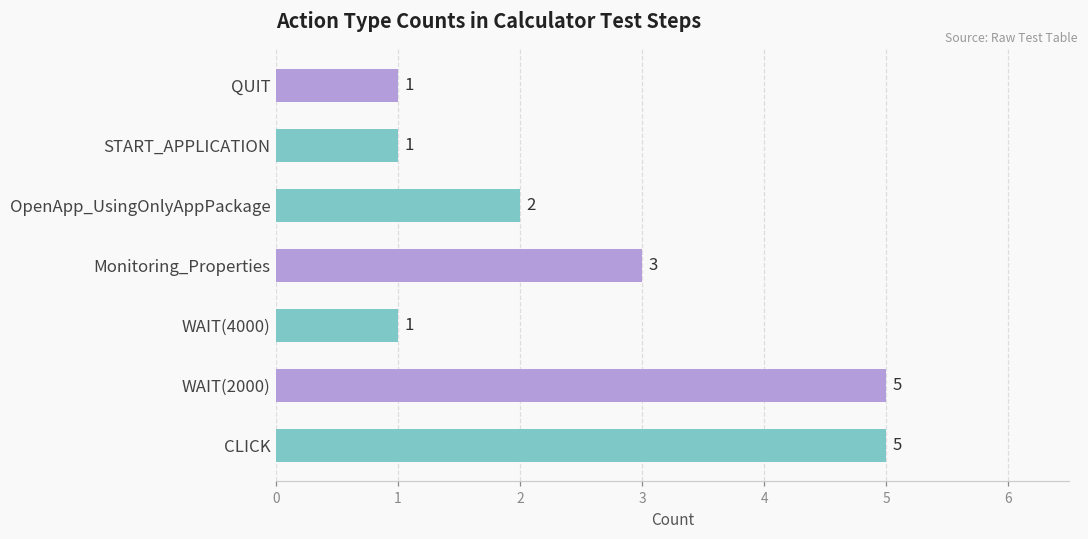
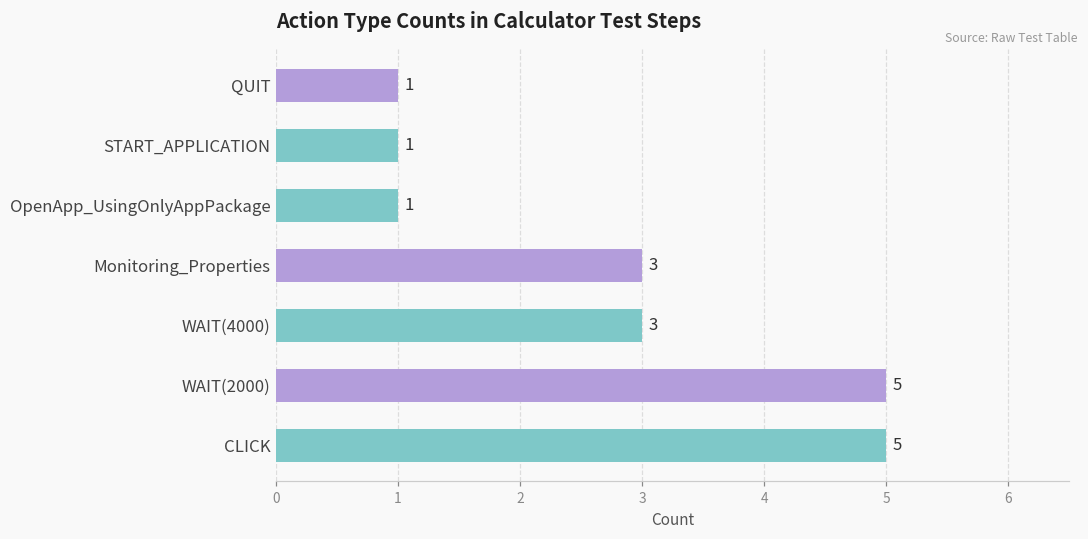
  {
    "QUIT": 1,
    "START_APPLICATION": 1,
-   "OpenApp_UsingOnlyAppPackage": 2,
+   "OpenApp_UsingOnlyAppPackage": 1,
    "Monitoring_Properties": 3,
-   "WAIT(4000)": 1,
+   "WAIT(4000)": 3,
    "WAIT(2000)": 5,
    "CLICK": 5
  }
